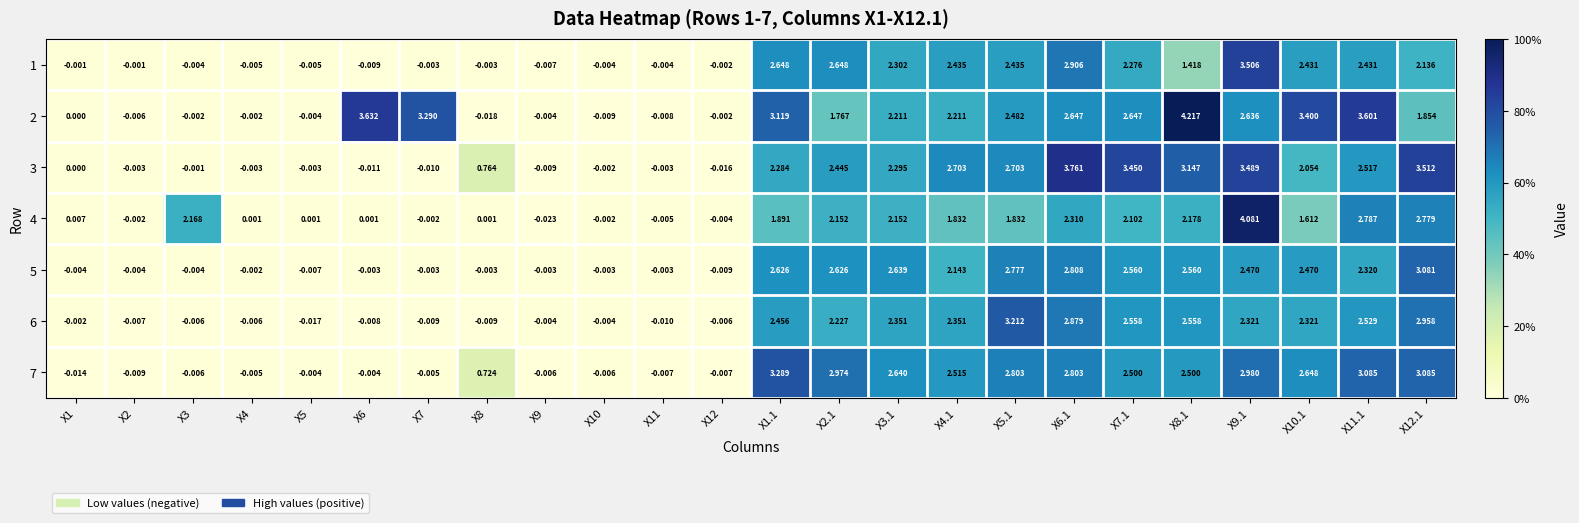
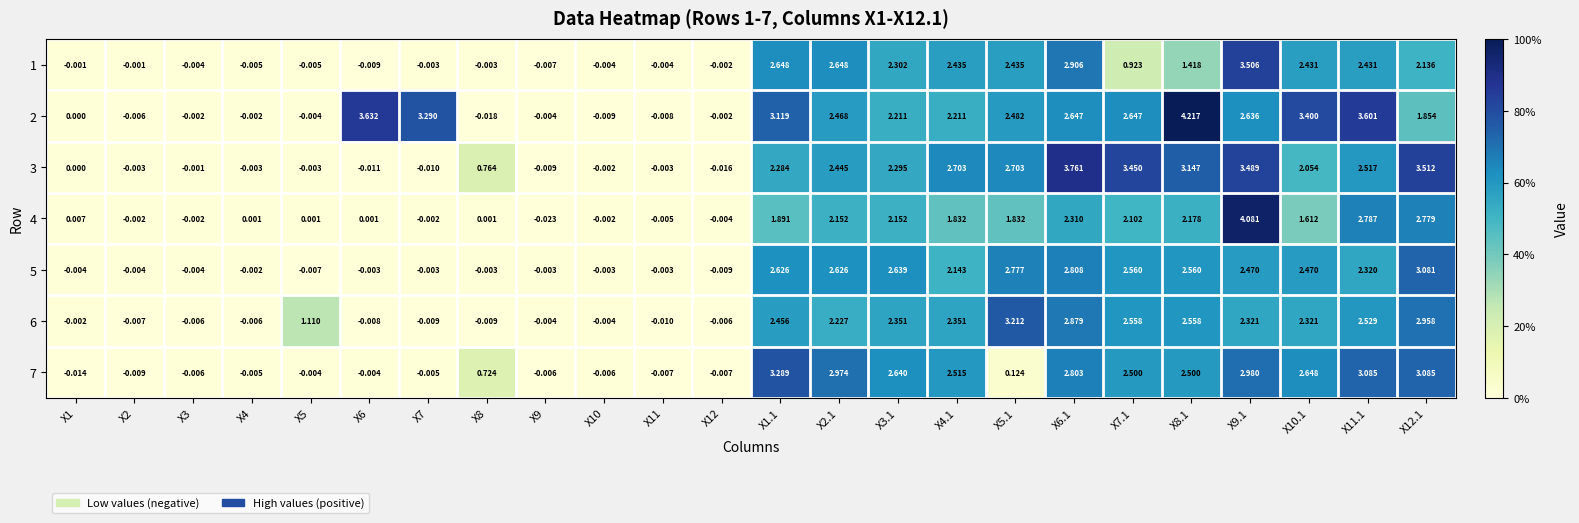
  {
    "1": {
      "X1": -0.001,
      "X2": -0.001,
      "X3": -0.004,
      "X4": -0.005,
      "X5": -0.005,
      "X6": -0.009,
      "X7": -0.003,
      "X8": -0.003,
      "X9": -0.007,
      "X10": -0.004,
      "X11": -0.004,
      "X12": -0.002,
      "X1.1": 2.648,
      "X2.1": 2.648,
      "X3.1": 2.302,
      "X4.1": 2.435,
      "X5.1": 2.435,
      "X6.1": 2.906,
-     "X7.1": 2.276,
+     "X7.1": 0.923,
      "X8.1": 1.418,
      "X9.1": 3.506,
      "X10.1": 2.431,
      "X11.1": 2.431,
      "X12.1": 2.136
    },
    "2": {
      "X1": 0.000,
      "X2": -0.006,
      "X3": -0.002,
      "X4": -0.002,
      "X5": -0.004,
      "X6": 3.632,
      "X7": 3.290,
      "X8": -0.018,
      "X9": -0.004,
      "X10": -0.009,
      "X11": -0.008,
      "X12": -0.002,
      "X1.1": 3.119,
-     "X2.1": 1.767,
+     "X2.1": 2.468,
      "X3.1": 2.211,
      "X4.1": 2.211,
      "X5.1": 2.482,
      "X6.1": 2.647,
      "X7.1": 2.647,
      "X8.1": 4.217,
      "X9.1": 2.636,
      "X10.1": 3.400,
      "X11.1": 3.601,
      "X12.1": 1.854
    },
    "3": {
      "X1": 0.000,
      "X2": -0.003,
      "X3": -0.001,
      "X4": -0.003,
      "X5": -0.003,
      "X6": -0.011,
      "X7": -0.010,
      "X8": 0.764,
      "X9": -0.009,
      "X10": -0.002,
      "X11": -0.003,
      "X12": -0.016,
      "X1.1": 2.284,
      "X2.1": 2.445,
      "X3.1": 2.295,
      "X4.1": 2.703,
      "X5.1": 2.703,
      "X6.1": 3.761,
      "X7.1": 3.450,
      "X8.1": 3.147,
      "X9.1": 3.489,
      "X10.1": 2.054,
      "X11.1": 2.517,
      "X12.1": 3.512
    },
    "4": {
      "X1": 0.007,
      "X2": -0.002,
-     "X3": 2.168,
+     "X3": -0.002,
      "X4": 0.001,
      "X5": 0.001,
      "X6": 0.001,
      "X7": -0.002,
      "X8": 0.001,
      "X9": -0.023,
      "X10": -0.002,
      "X11": -0.005,
      "X12": -0.004,
      "X1.1": 1.891,
      "X2.1": 2.152,
      "X3.1": 2.152,
      "X4.1": 1.832,
      "X5.1": 1.832,
      "X6.1": 2.310,
      "X7.1": 2.102,
      "X8.1": 2.178,
      "X9.1": 4.081,
      "X10.1": 1.612,
      "X11.1": 2.787,
      "X12.1": 2.779
    },
    "5": {
      "X1": -0.004,
      "X2": -0.004,
      "X3": -0.004,
      "X4": -0.002,
      "X5": -0.007,
      "X6": -0.003,
      "X7": -0.003,
      "X8": -0.003,
      "X9": -0.003,
      "X10": -0.003,
      "X11": -0.003,
      "X12": -0.009,
      "X1.1": 2.626,
      "X2.1": 2.626,
      "X3.1": 2.639,
      "X4.1": 2.143,
      "X5.1": 2.777,
      "X6.1": 2.808,
      "X7.1": 2.560,
      "X8.1": 2.560,
      "X9.1": 2.470,
      "X10.1": 2.470,
      "X11.1": 2.320,
      "X12.1": 3.081
    },
    "6": {
      "X1": -0.002,
      "X2": -0.007,
      "X3": -0.006,
      "X4": -0.006,
-     "X5": -0.017,
+     "X5": 1.110,
      "X6": -0.008,
      "X7": -0.009,
      "X8": -0.009,
      "X9": -0.004,
      "X10": -0.004,
      "X11": -0.010,
      "X12": -0.006,
      "X1.1": 2.456,
      "X2.1": 2.227,
      "X3.1": 2.351,
      "X4.1": 2.351,
      "X5.1": 3.212,
      "X6.1": 2.879,
      "X7.1": 2.558,
      "X8.1": 2.558,
      "X9.1": 2.321,
      "X10.1": 2.321,
      "X11.1": 2.529,
      "X12.1": 2.958
    },
    "7": {
      "X1": -0.014,
      "X2": -0.009,
      "X3": -0.006,
      "X4": -0.005,
      "X5": -0.004,
      "X6": -0.004,
      "X7": -0.005,
      "X8": 0.724,
      "X9": -0.006,
      "X10": -0.006,
      "X11": -0.007,
      "X12": -0.007,
      "X1.1": 3.289,
      "X2.1": 2.974,
      "X3.1": 2.640,
      "X4.1": 2.515,
-     "X5.1": 2.803,
+     "X5.1": 0.124,
      "X6.1": 2.803,
      "X7.1": 2.500,
      "X8.1": 2.500,
      "X9.1": 2.980,
      "X10.1": 2.648,
      "X11.1": 3.085,
      "X12.1": 3.085
    }
  }
